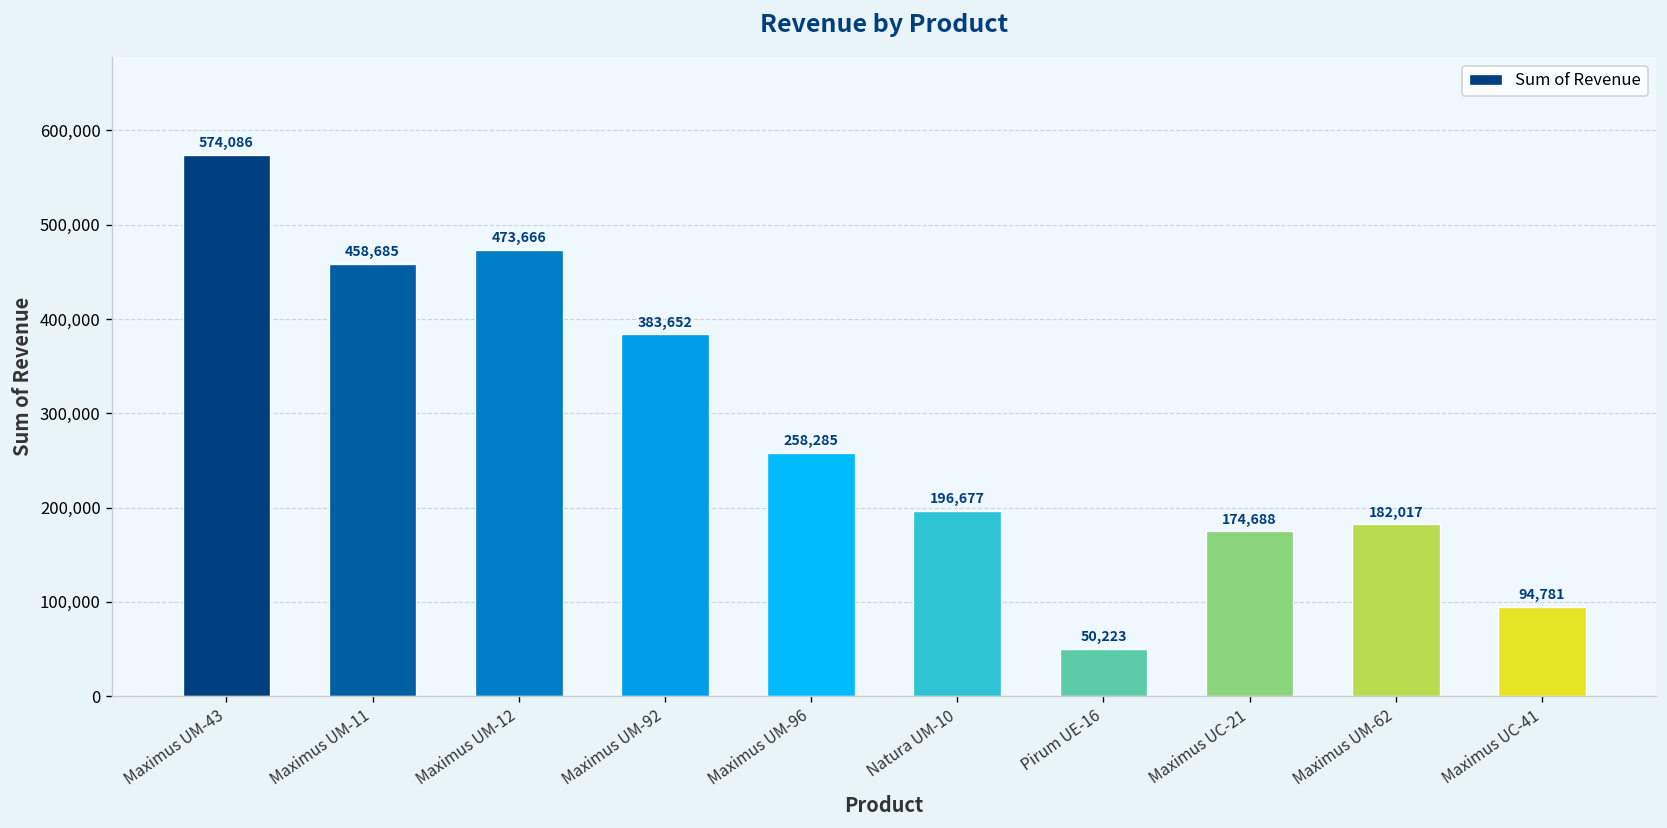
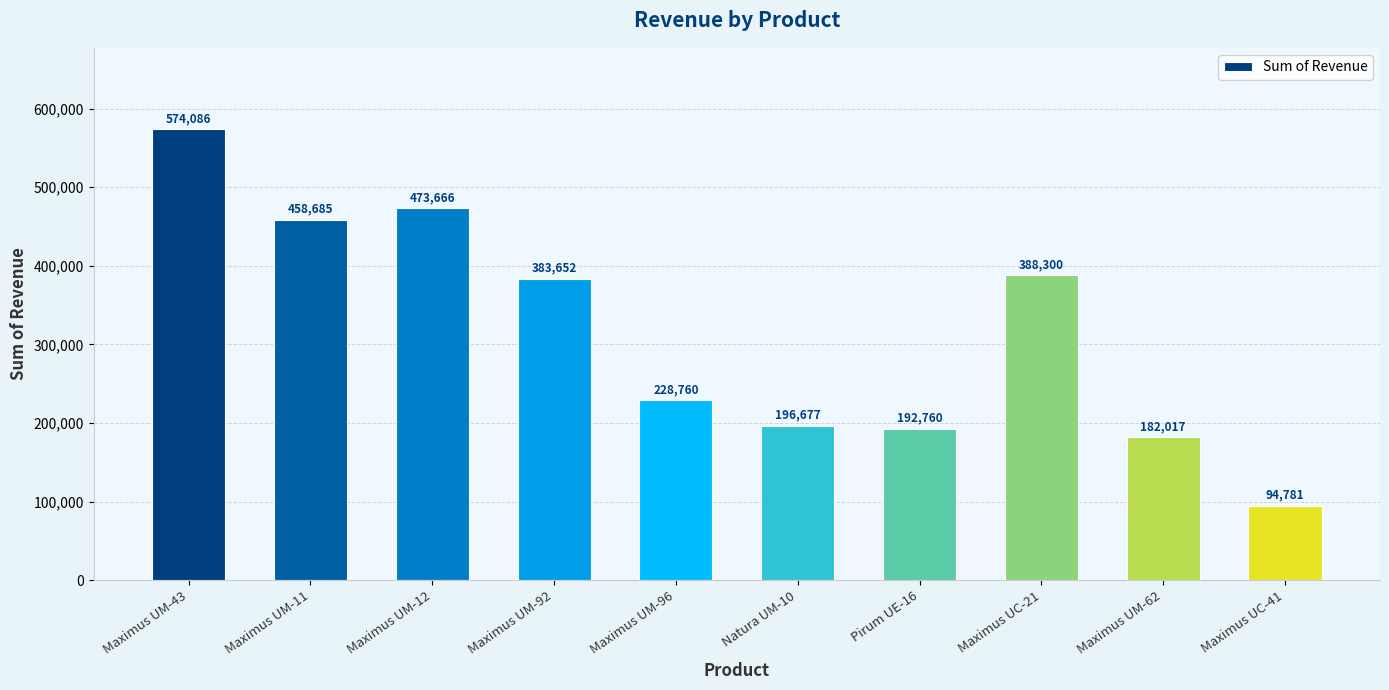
  {
    "Maximus UM-43": "574,086",
    "Maximus UM-11": "458,685",
    "Maximus UM-12": "473,666",
    "Maximus UM-92": "383,652",
-   "Maximus UM-96": "258,285",
+   "Maximus UM-96": "228,760",
    "Natura UM-10": "196,677",
-   "Pirum UE-16": "50,223",
-   "Maximus UC-21": "174,688",
+   "Pirum UE-16": "192,760",
+   "Maximus UC-21": "388,300",
    "Maximus UM-62": "182,017",
    "Maximus UC-41": "94,781"
  }
